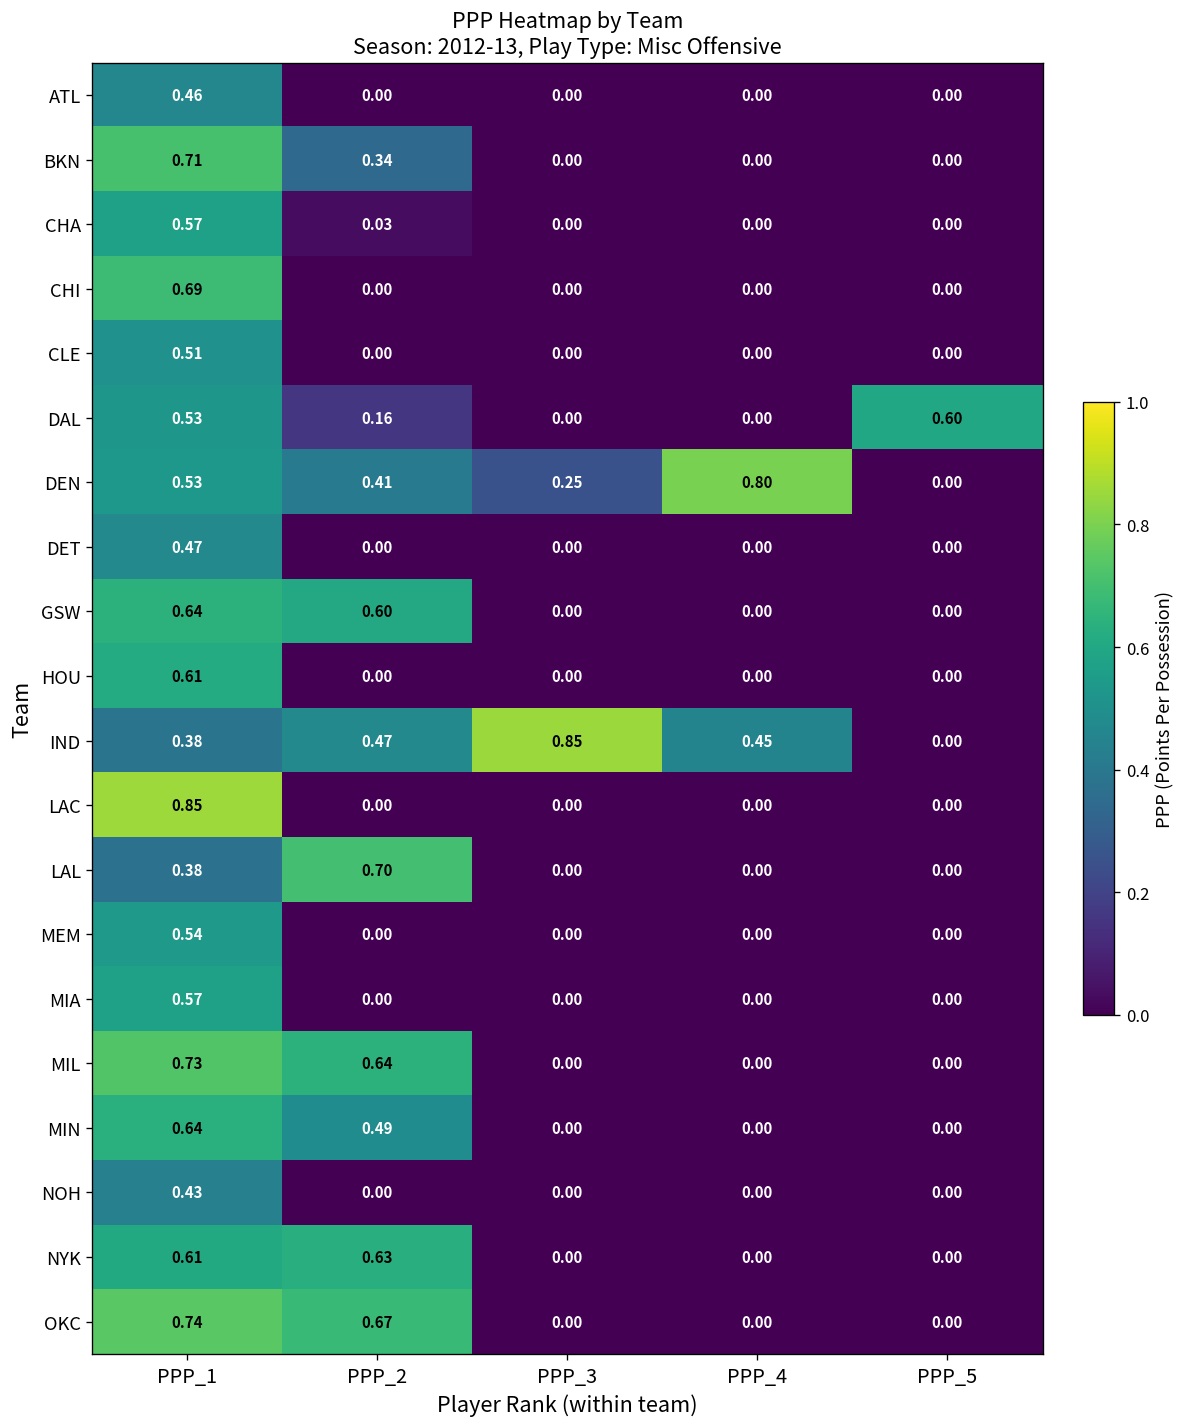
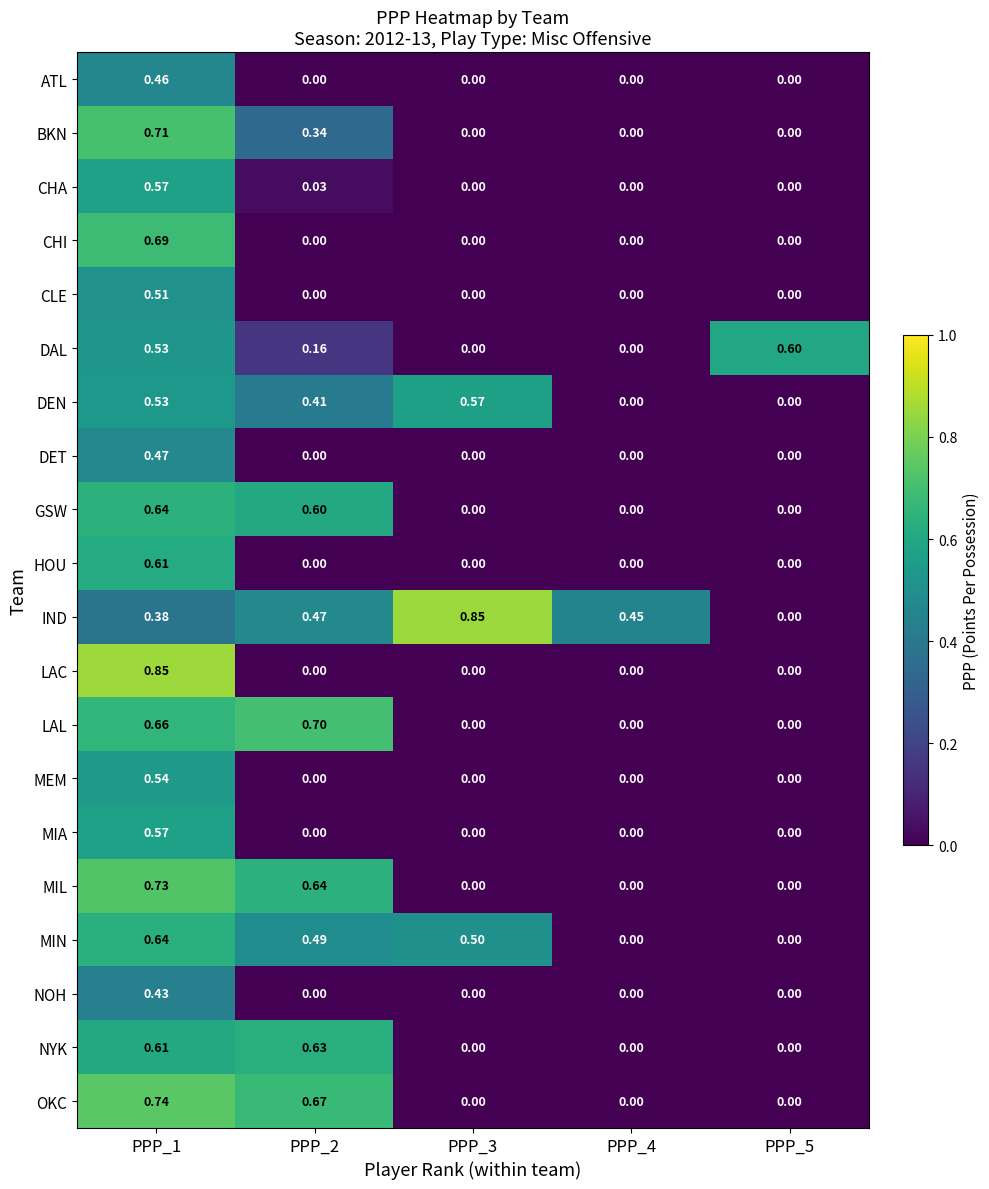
  {
    "ATL": {
      "PPP_1": 0.46,
      "PPP_2": 0.00,
      "PPP_3": 0.00,
      "PPP_4": 0.00,
      "PPP_5": 0.00
    },
    "BKN": {
      "PPP_1": 0.71,
      "PPP_2": 0.34,
      "PPP_3": 0.00,
      "PPP_4": 0.00,
      "PPP_5": 0.00
    },
    "CHA": {
      "PPP_1": 0.57,
      "PPP_2": 0.03,
      "PPP_3": 0.00,
      "PPP_4": 0.00,
      "PPP_5": 0.00
    },
    "CHI": {
      "PPP_1": 0.69,
      "PPP_2": 0.00,
      "PPP_3": 0.00,
      "PPP_4": 0.00,
      "PPP_5": 0.00
    },
    "CLE": {
      "PPP_1": 0.51,
      "PPP_2": 0.00,
      "PPP_3": 0.00,
      "PPP_4": 0.00,
      "PPP_5": 0.00
    },
    "DAL": {
      "PPP_1": 0.53,
      "PPP_2": 0.16,
      "PPP_3": 0.00,
      "PPP_4": 0.00,
      "PPP_5": 0.60
    },
    "DEN": {
      "PPP_1": 0.53,
      "PPP_2": 0.41,
-     "PPP_3": 0.25,
-     "PPP_4": 0.80,
+     "PPP_3": 0.57,
+     "PPP_4": 0.00,
      "PPP_5": 0.00
    },
    "DET": {
      "PPP_1": 0.47,
      "PPP_2": 0.00,
      "PPP_3": 0.00,
      "PPP_4": 0.00,
      "PPP_5": 0.00
    },
    "GSW": {
      "PPP_1": 0.64,
      "PPP_2": 0.60,
      "PPP_3": 0.00,
      "PPP_4": 0.00,
      "PPP_5": 0.00
    },
    "HOU": {
      "PPP_1": 0.61,
      "PPP_2": 0.00,
      "PPP_3": 0.00,
      "PPP_4": 0.00,
      "PPP_5": 0.00
    },
    "IND": {
      "PPP_1": 0.38,
      "PPP_2": 0.47,
      "PPP_3": 0.85,
      "PPP_4": 0.45,
      "PPP_5": 0.00
    },
    "LAC": {
      "PPP_1": 0.85,
      "PPP_2": 0.00,
      "PPP_3": 0.00,
      "PPP_4": 0.00,
      "PPP_5": 0.00
    },
    "LAL": {
-     "PPP_1": 0.38,
+     "PPP_1": 0.66,
      "PPP_2": 0.70,
      "PPP_3": 0.00,
      "PPP_4": 0.00,
      "PPP_5": 0.00
    },
    "MEM": {
      "PPP_1": 0.54,
      "PPP_2": 0.00,
      "PPP_3": 0.00,
      "PPP_4": 0.00,
      "PPP_5": 0.00
    },
    "MIA": {
      "PPP_1": 0.57,
      "PPP_2": 0.00,
      "PPP_3": 0.00,
      "PPP_4": 0.00,
      "PPP_5": 0.00
    },
    "MIL": {
      "PPP_1": 0.73,
      "PPP_2": 0.64,
      "PPP_3": 0.00,
      "PPP_4": 0.00,
      "PPP_5": 0.00
    },
    "MIN": {
      "PPP_1": 0.64,
      "PPP_2": 0.49,
-     "PPP_3": 0.00,
+     "PPP_3": 0.50,
      "PPP_4": 0.00,
      "PPP_5": 0.00
    },
    "NOH": {
      "PPP_1": 0.43,
      "PPP_2": 0.00,
      "PPP_3": 0.00,
      "PPP_4": 0.00,
      "PPP_5": 0.00
    },
    "NYK": {
      "PPP_1": 0.61,
      "PPP_2": 0.63,
      "PPP_3": 0.00,
      "PPP_4": 0.00,
      "PPP_5": 0.00
    },
    "OKC": {
      "PPP_1": 0.74,
      "PPP_2": 0.67,
      "PPP_3": 0.00,
      "PPP_4": 0.00,
      "PPP_5": 0.00
    }
  }
